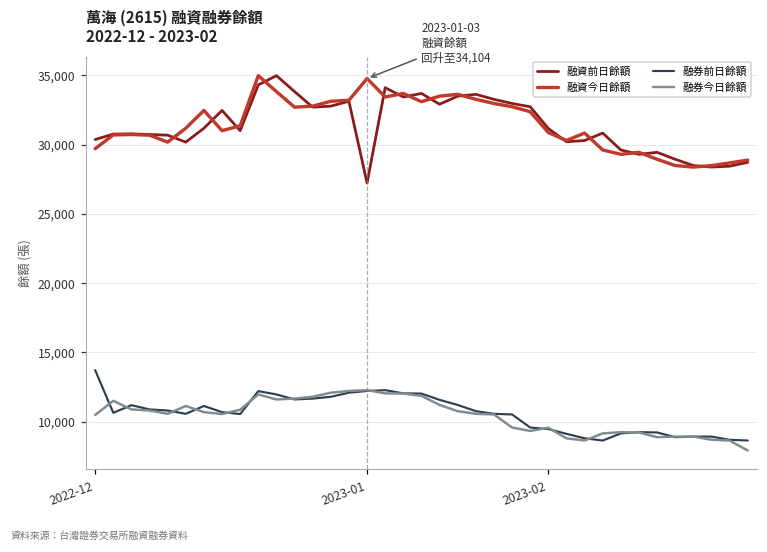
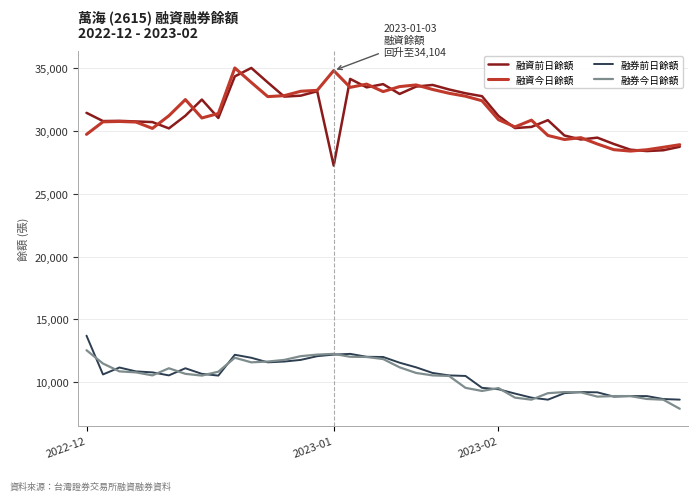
  {
    "融資前日餘額": {
-     "2022-12": "30,400",
+     "2022-12": "31,400",
      "2023-01": "27,200",
      "2023-02": "31,200"
    },
    "融資今日餘額": {
      "2022-12": "29,700",
      "2023-02": "30,900"
    },
    "融券前日餘額": {
      "2022-12": "13,700"
    },
    "融券今日餘額": {
-     "2022-12": "10,500"
+     "2022-12": "12,600"
    }
  }
